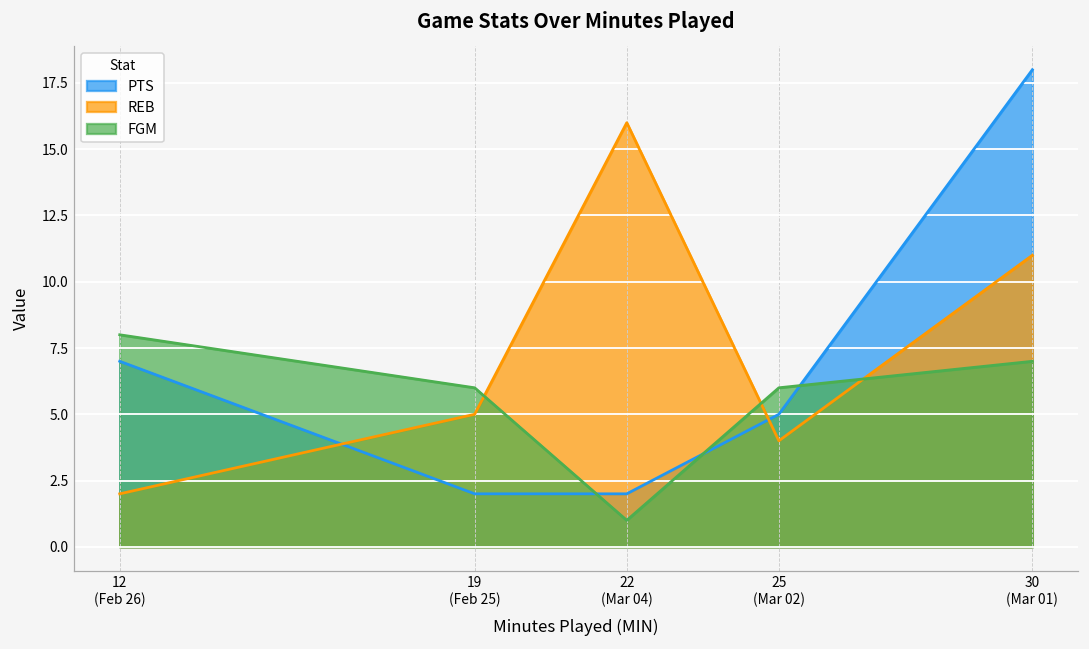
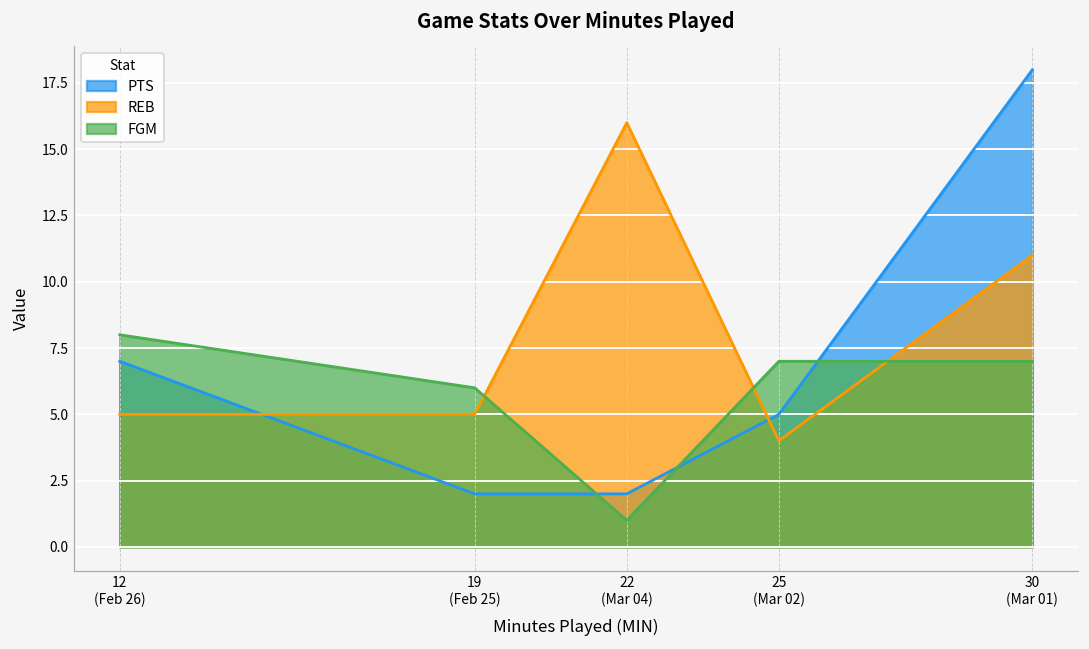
  {
    "PTS": {
      "12 (Feb 26)": 7,
      "19 (Feb 25)": 2,
      "22 (Mar 04)": 2,
      "25 (Mar 02)": 5,
      "30 (Mar 01)": 18
    },
    "REB": {
-     "12 (Feb 26)": 2,
+     "12 (Feb 26)": 5,
      "19 (Feb 25)": 5,
      "22 (Mar 04)": 16,
      "25 (Mar 02)": 4,
      "30 (Mar 01)": 11
    },
    "FGM": {
      "12 (Feb 26)": 8,
      "19 (Feb 25)": 6,
      "22 (Mar 04)": 1,
-     "25 (Mar 02)": 6,
+     "25 (Mar 02)": 7,
      "30 (Mar 01)": 7
    }
  }
